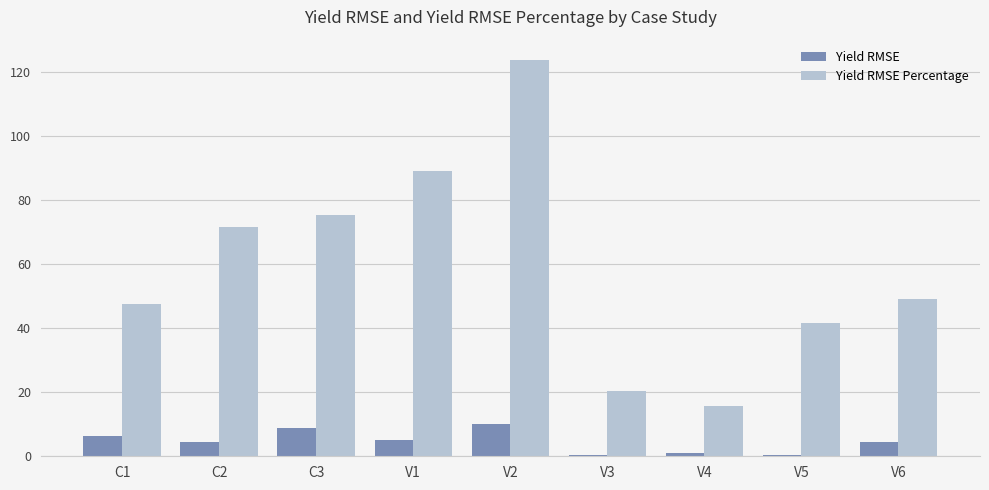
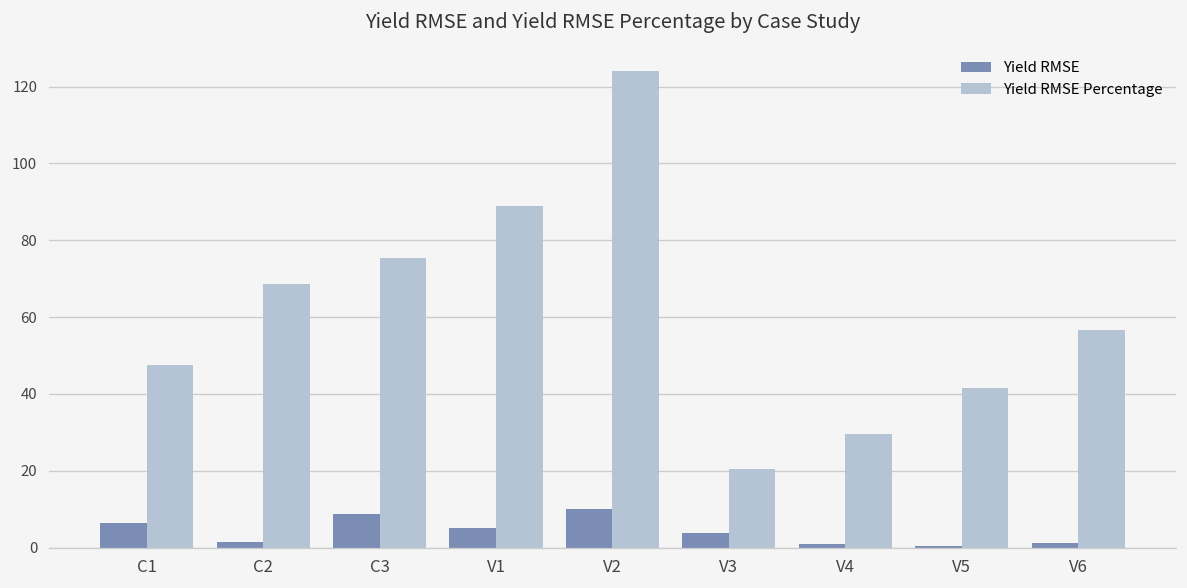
  {
    "Yield RMSE": {
      "C1": 6,
-     "C2": 4,
+     "C2": 1,
      "C3": 9,
      "V1": 5,
      "V2": 10,
-     "V3": 1,
+     "V3": 4,
      "V4": 1,
-     "V6": 4
+     "V6": 1
    },
    "Yield RMSE Percentage": {
      "C1": 48,
-     "C2": 72,
+     "C2": 68,
      "C3": 75,
      "V1": 89,
      "V2": 124,
      "V3": 21,
-     "V4": 16,
+     "V4": 29,
      "V5": 42,
-     "V6": 49
+     "V6": 57
    }
  }
